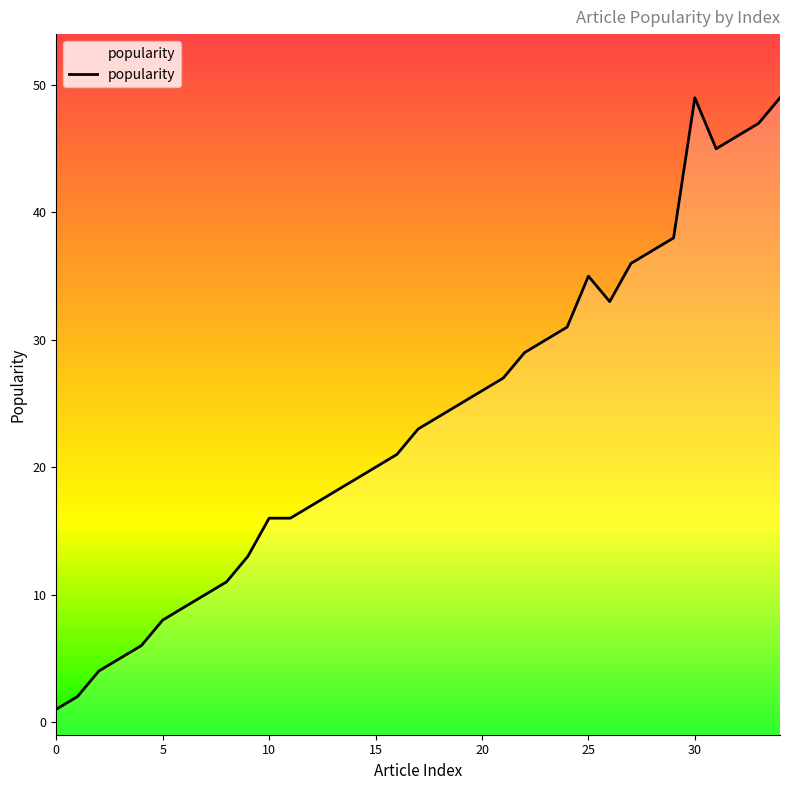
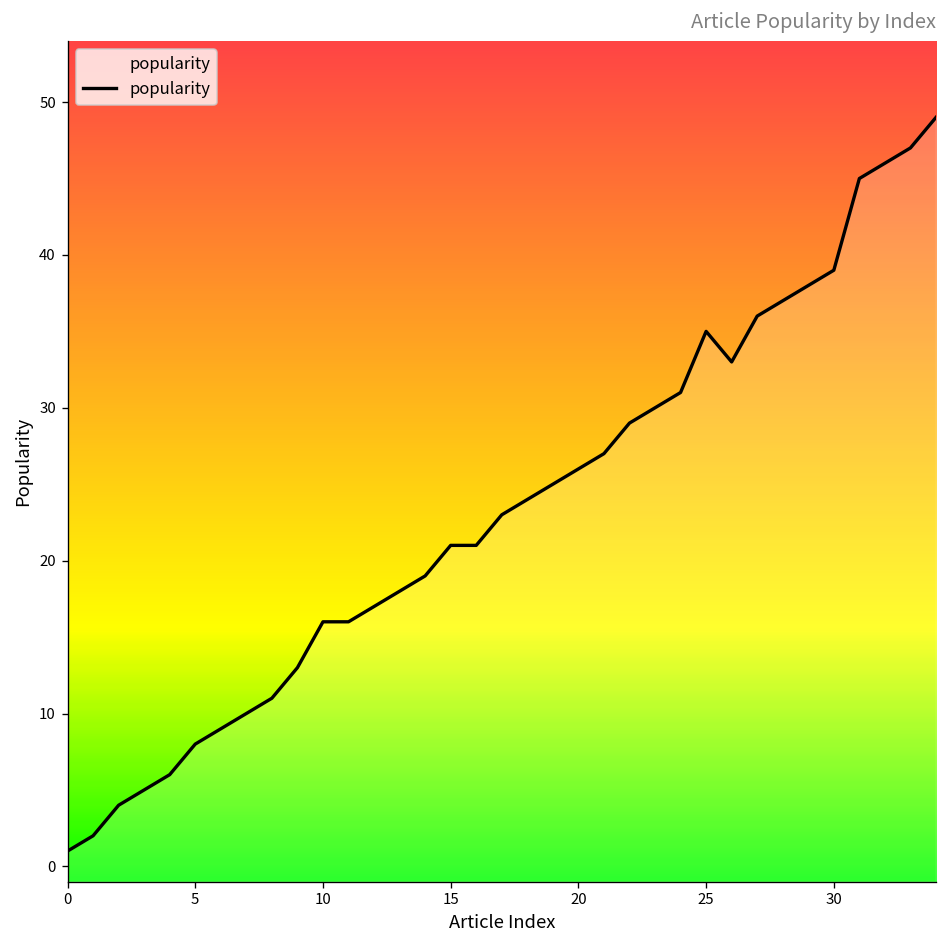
  {
    "0": 1,
    "5": 8,
    "10": 16,
-   "15": 20,
+   "15": 21,
    "20": 26,
    "25": 35,
-   "30": 49
+   "30": 39
  }
